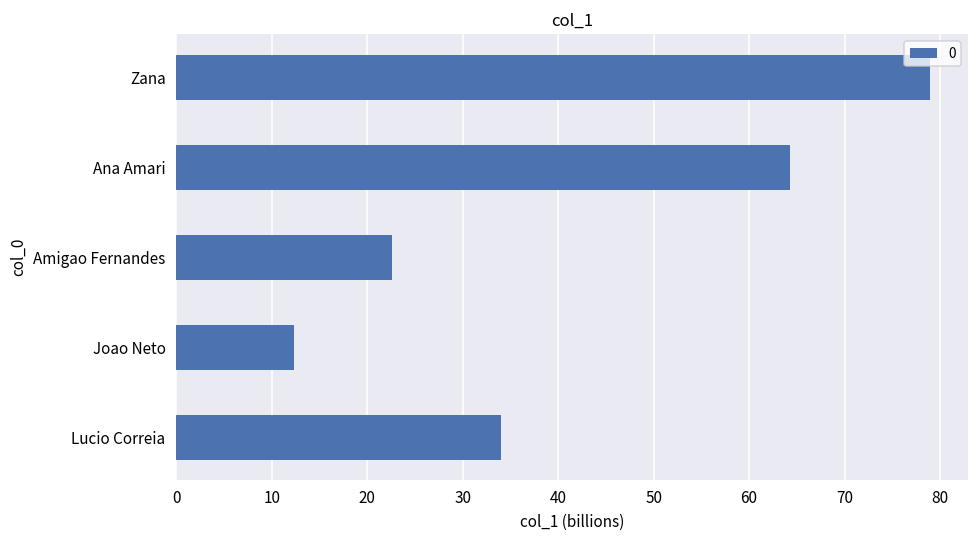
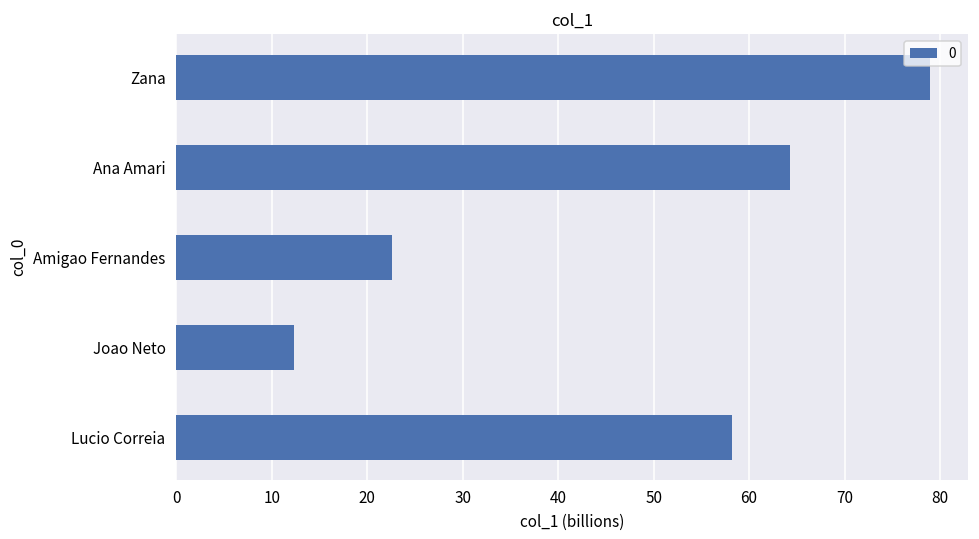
  {
    "Zana": 79,
    "Ana Amari": 64,
    "Amigao Fernandes": 23,
    "Joao Neto": 12,
-   "Lucio Correia": 34
+   "Lucio Correia": 58
  }
